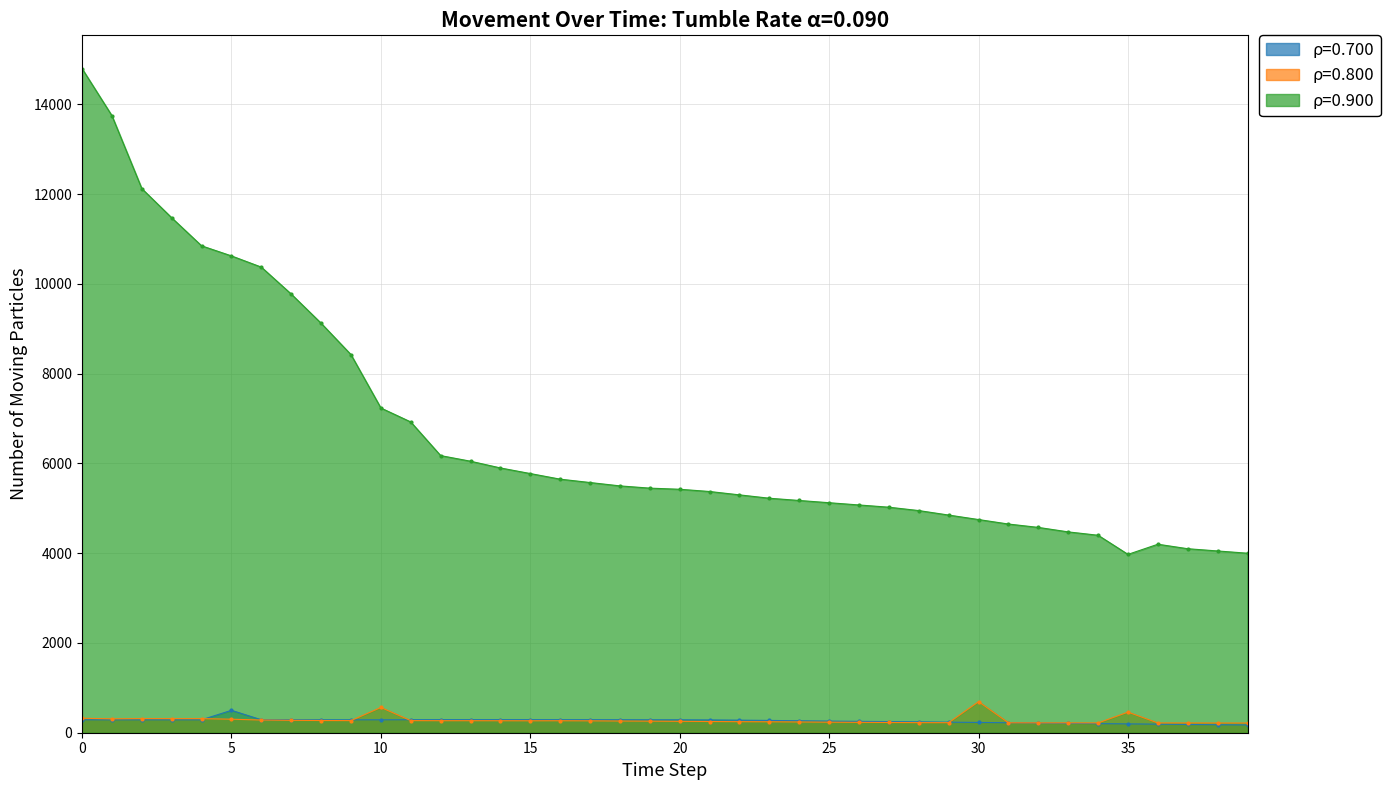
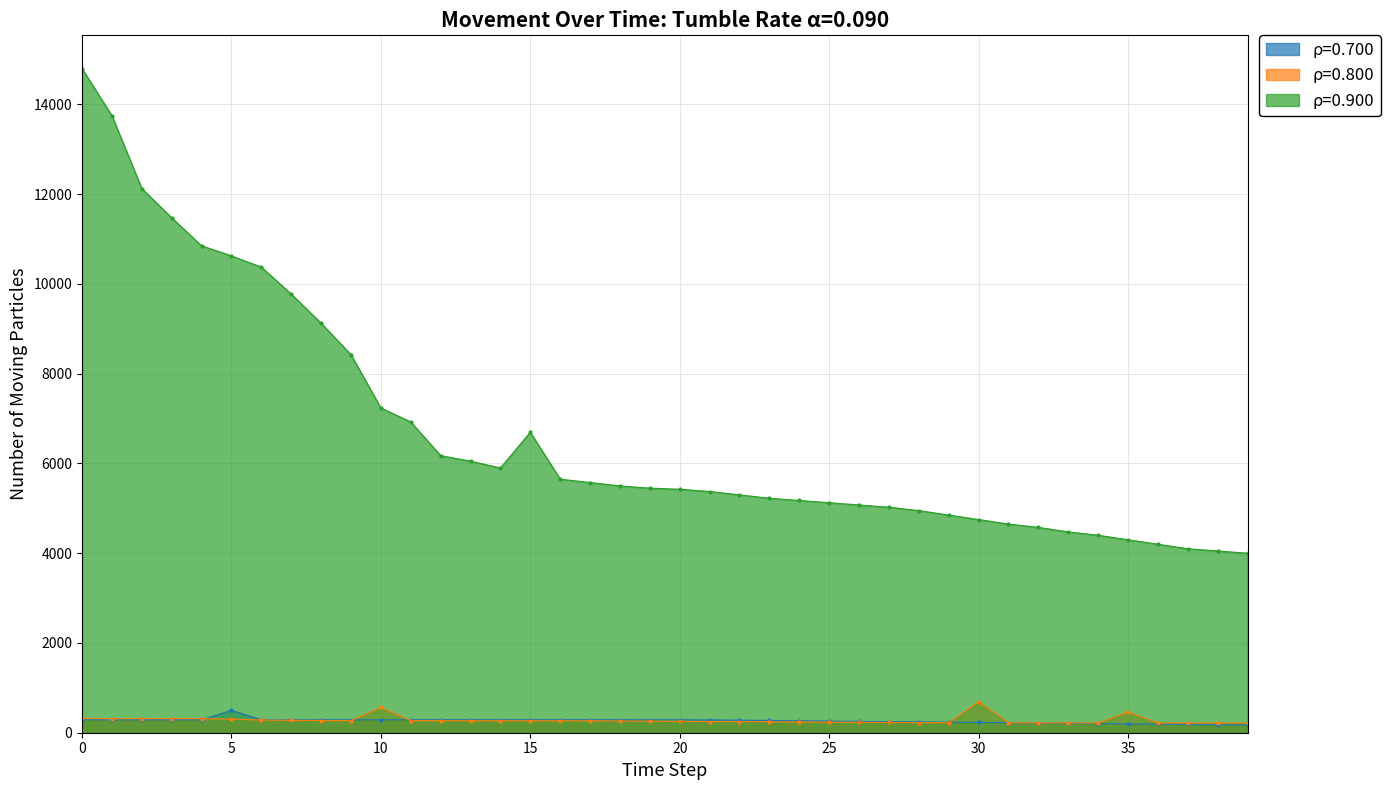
  {
    "ρ=0.700": {
      "5": 500,
      "10": 300,
      "30": 200,
      "35": 200
    },
    "ρ=0.800": {
      "5": 300,
      "10": 600,
      "30": 700,
      "35": 500
    },
    "ρ=0.900": {
      "0": 14800,
      "5": 10600,
      "10": 7200,
-     "15": 5800,
+     "15": 6700,
      "20": 5400,
      "25": 5100,
      "30": 4800,
-     "35": 4000
+     "35": 4300
    }
  }
